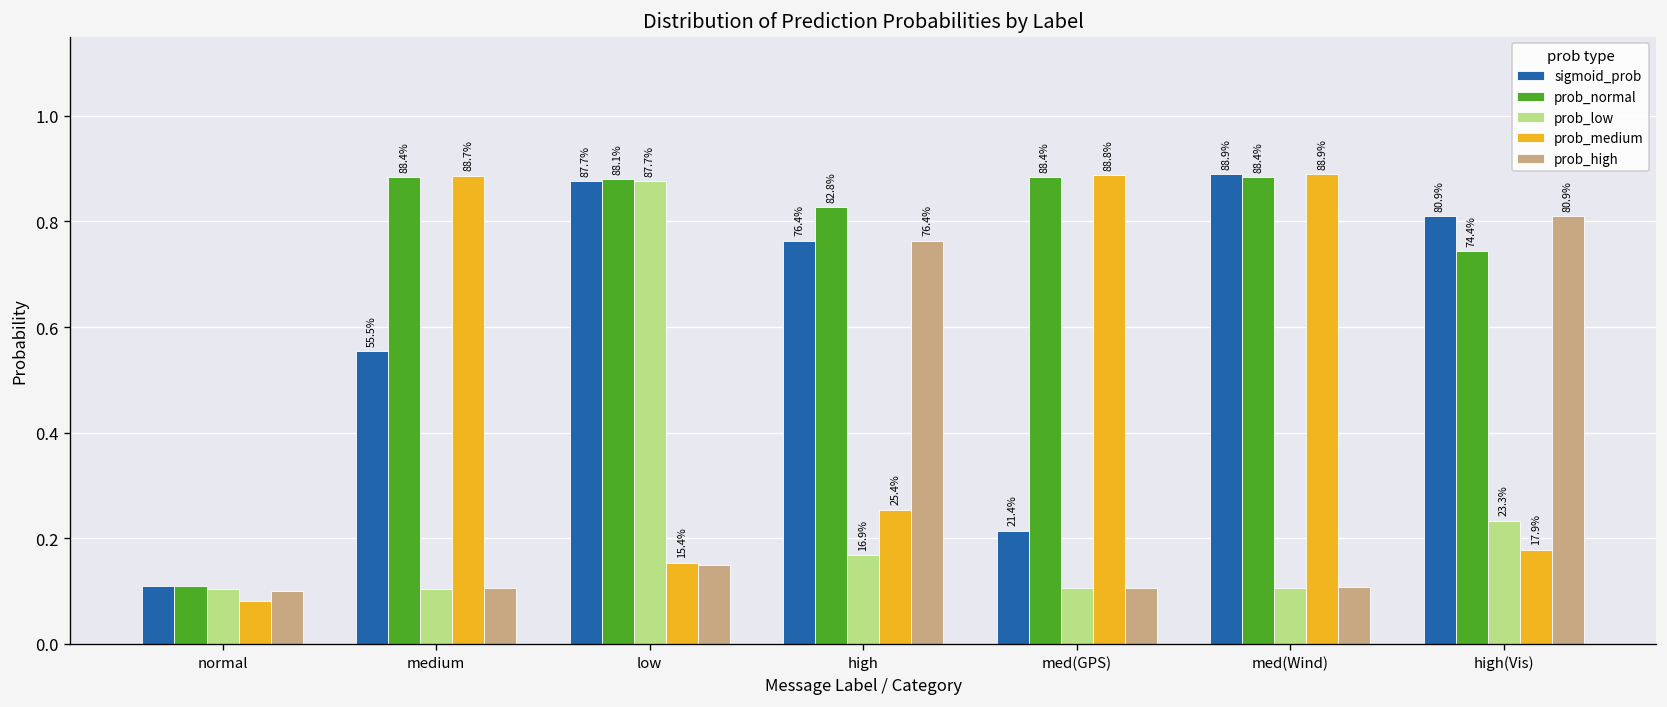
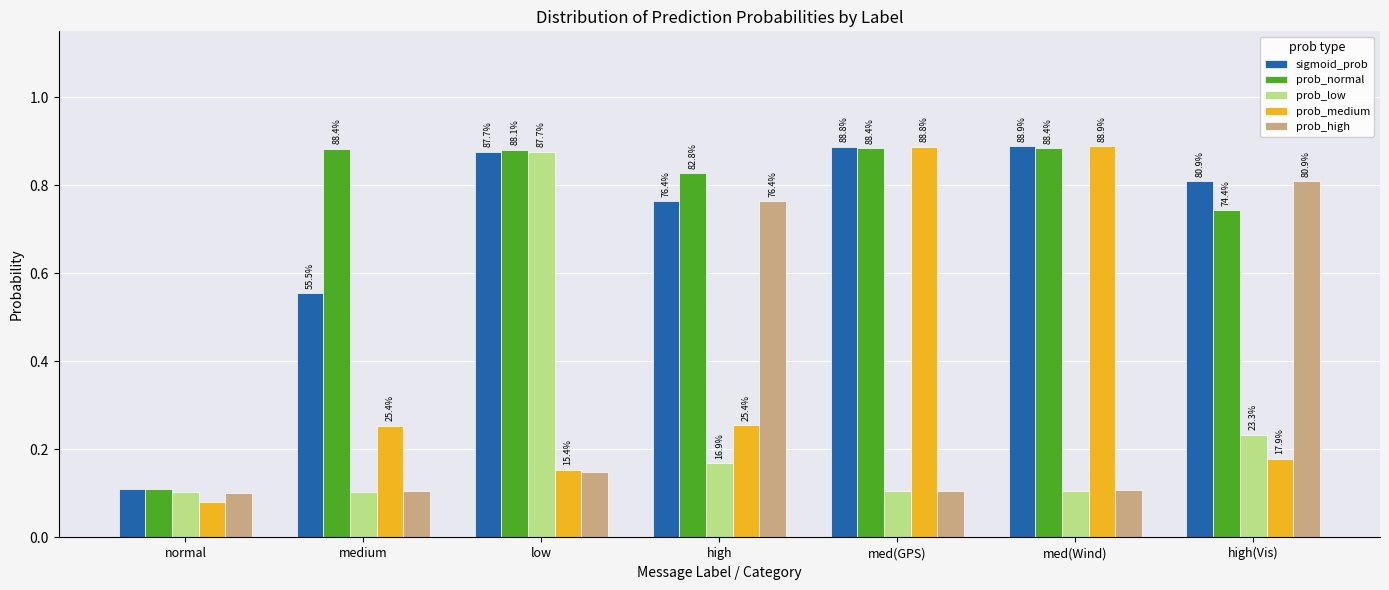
  {
    "sigmoid_prob": {
      "medium": "55.5%",
      "low": "87.7%",
      "high": "76.4%",
-     "med(GPS)": "21.4%",
+     "med(GPS)": "88.8%",
      "med(Wind)": "88.9%",
      "high(Vis)": "80.9%"
    },
    "prob_normal": {
      "medium": "88.4%",
      "low": "88.1%",
      "high": "82.8%",
      "med(GPS)": "88.4%",
      "med(Wind)": "88.4%",
      "high(Vis)": "74.4%"
    },
    "prob_medium": {
-     "medium": "88.7%",
+     "medium": "25.4%",
      "low": "15.4%",
      "high": "25.4%",
      "med(GPS)": "88.8%",
      "med(Wind)": "88.9%",
      "high(Vis)": "17.9%"
    }
  }
